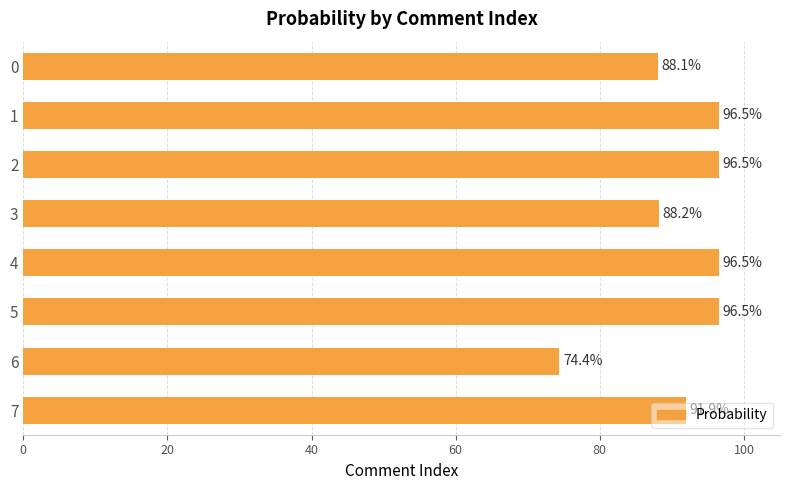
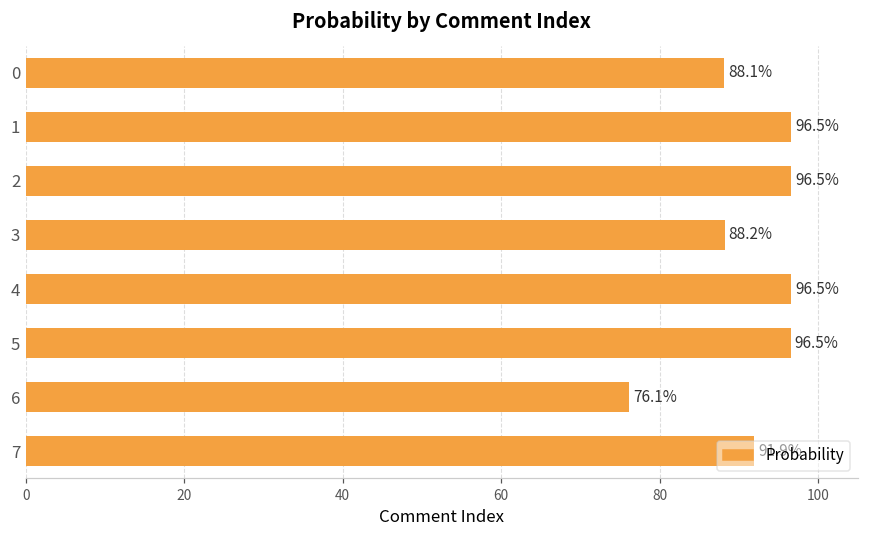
  {
    "0": "88.1%",
    "1": "96.5%",
    "2": "96.5%",
    "3": "88.2%",
    "4": "96.5%",
    "5": "96.5%",
-   "6": "74.4%"
+   "6": "76.1%"
  }
